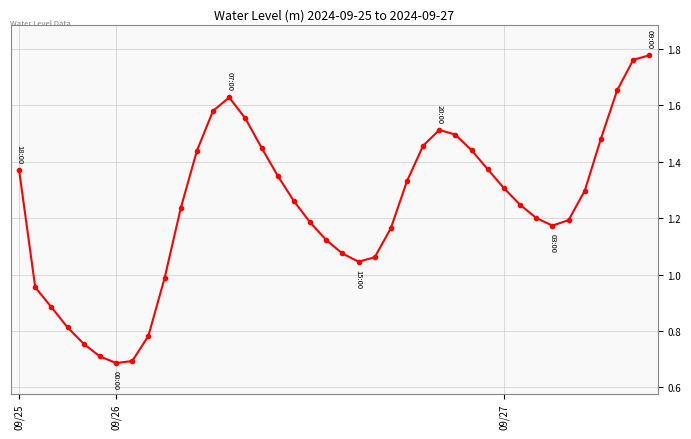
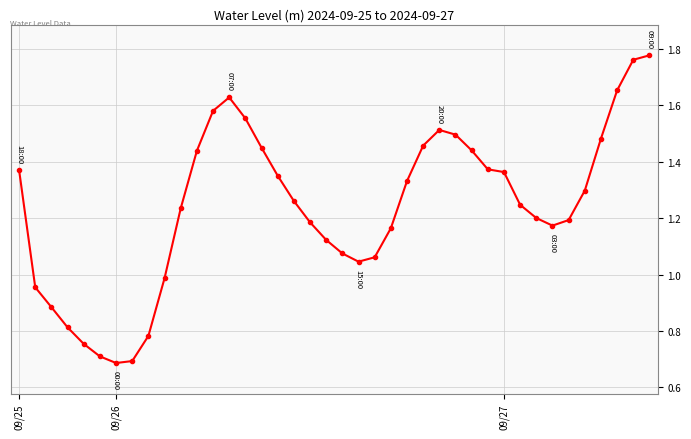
  {
-   "09/27": 1.31
+   "09/27": 1.36
  }
